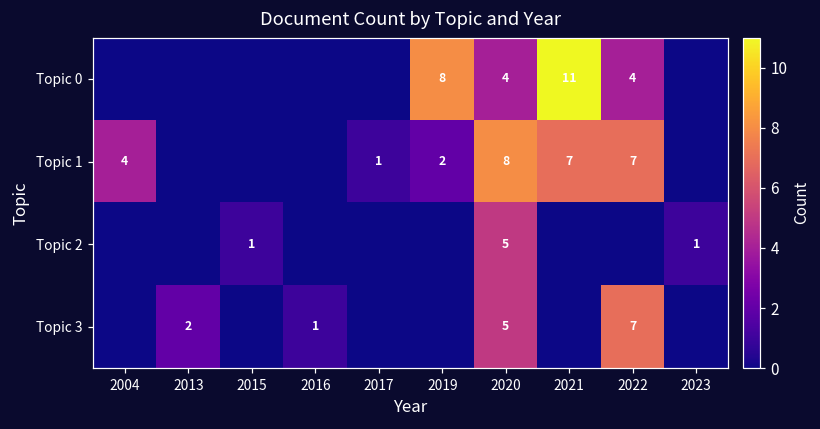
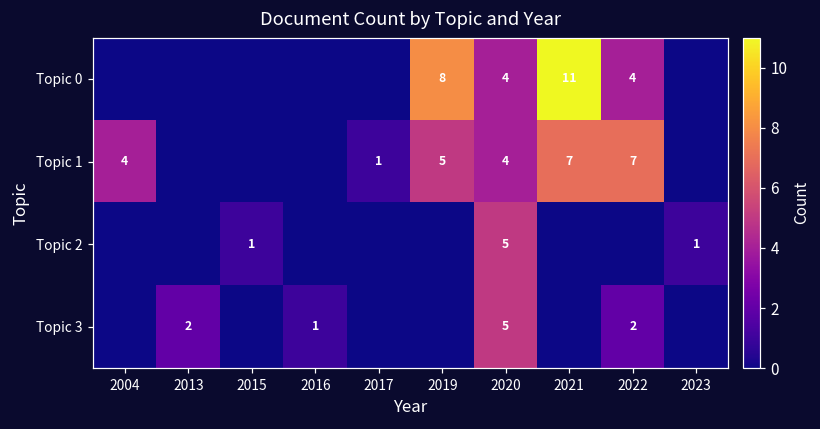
  {
    "Topic 0": {
      "2019": 8,
      "2020": 4,
      "2021": 11,
      "2022": 4
    },
    "Topic 1": {
      "2004": 4,
      "2017": 1,
-     "2019": 2,
-     "2020": 8,
+     "2019": 5,
+     "2020": 4,
      "2021": 7,
      "2022": 7
    },
    "Topic 2": {
      "2015": 1,
      "2020": 5,
      "2023": 1
    },
    "Topic 3": {
      "2013": 2,
      "2016": 1,
      "2020": 5,
-     "2022": 7
+     "2022": 2
    }
  }
